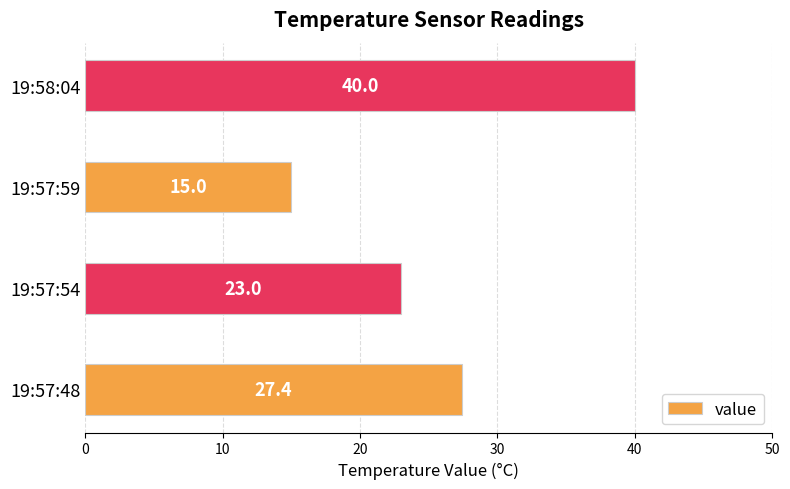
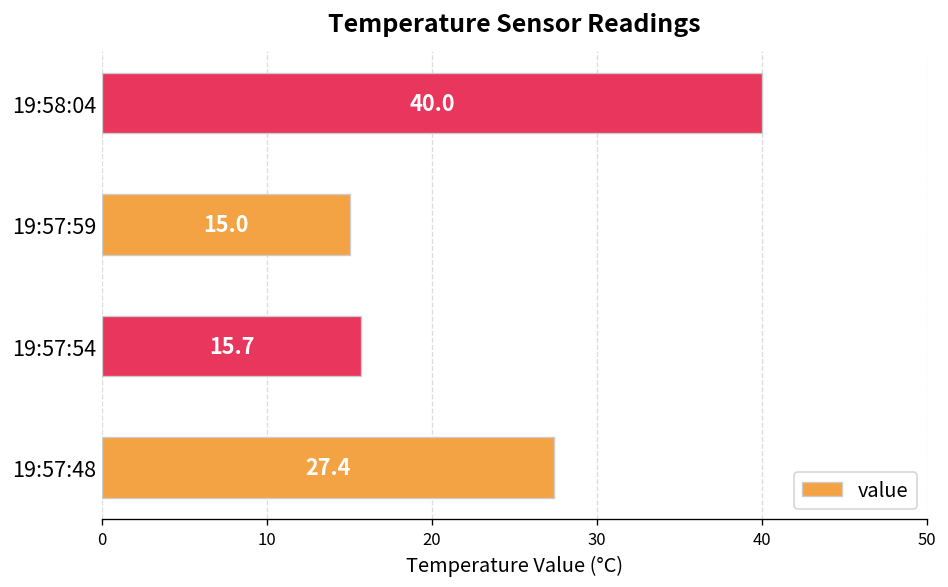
  {
    "19:58:04": 40.0,
    "19:57:59": 15.0,
-   "19:57:54": 23.0,
+   "19:57:54": 15.7,
    "19:57:48": 27.4
  }
